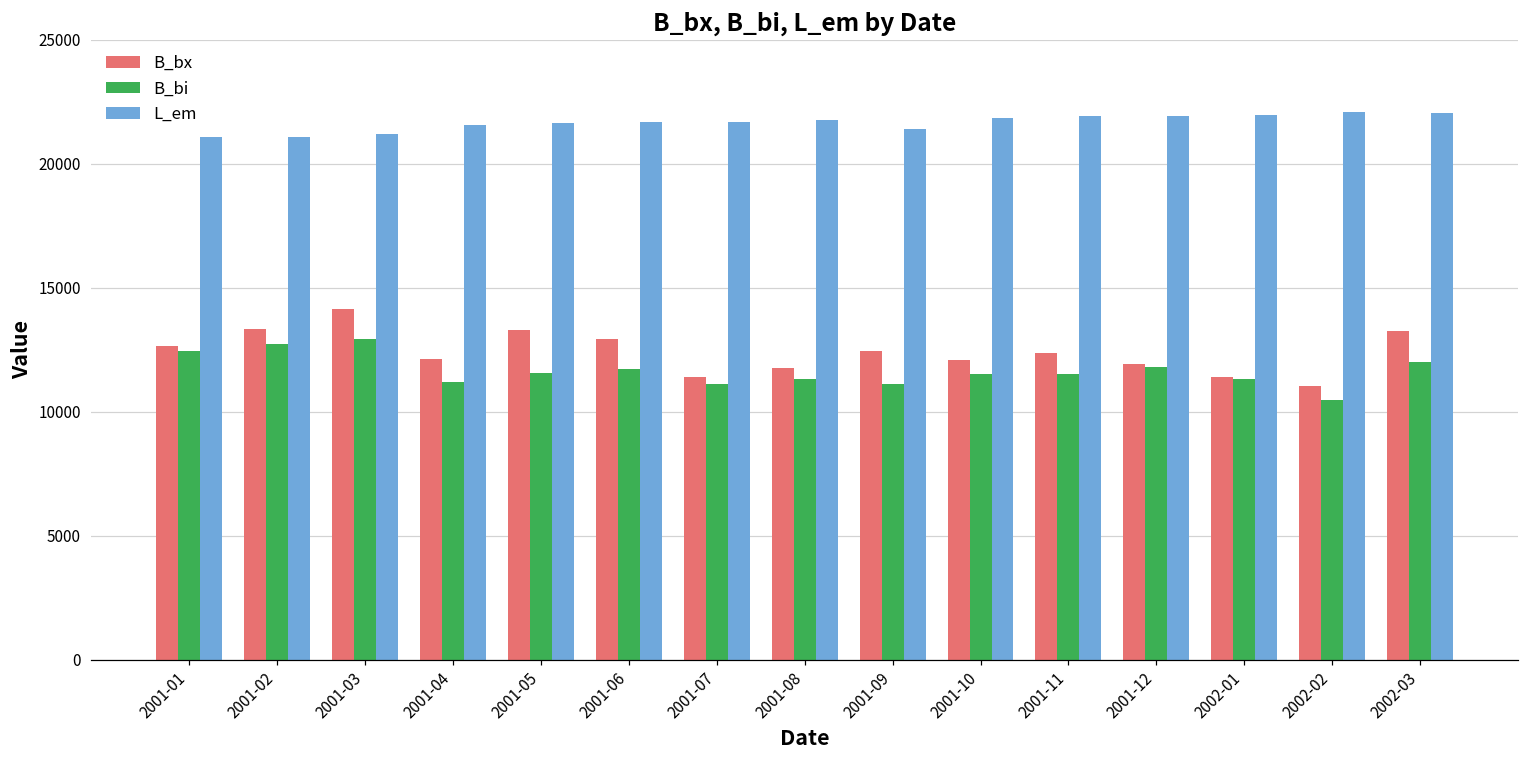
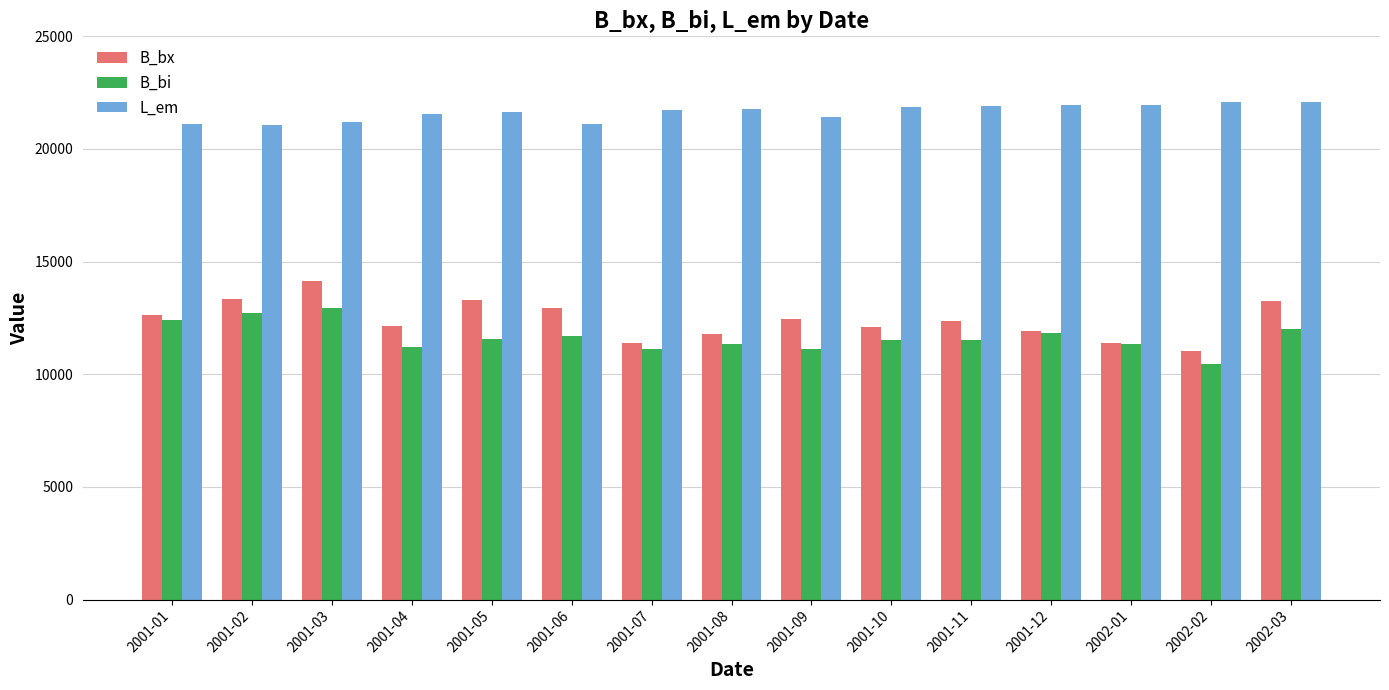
  {
    "B_bx": {
      "2001-01": 12600,
      "2001-02": 13400,
      "2001-03": 14100,
      "2001-04": 12100,
      "2001-05": 13300,
      "2001-06": 12900,
      "2001-07": 11400,
      "2001-08": 11800,
      "2001-09": 12400,
      "2001-10": 12100,
      "2001-11": 12300,
      "2001-12": 11900,
      "2002-01": 11400,
      "2002-02": 11000,
      "2002-03": 13300
    },
    "B_bi": {
      "2001-01": 12400,
      "2001-02": 12700,
      "2001-03": 13000,
      "2001-04": 11200,
      "2001-05": 11600,
      "2001-06": 11700,
      "2001-07": 11100,
      "2001-08": 11300,
      "2001-09": 11100,
      "2001-10": 11500,
      "2001-11": 11500,
      "2001-12": 11800,
      "2002-01": 11300,
      "2002-02": 10500,
      "2002-03": 12000
    },
    "L_em": {
      "2001-01": 21100,
      "2001-02": 21100,
      "2001-03": 21200,
      "2001-04": 21600,
      "2001-05": 21700,
-     "2001-06": 21700,
+     "2001-06": 21100,
      "2001-07": 21700,
      "2001-08": 21800,
      "2001-09": 21400,
      "2001-10": 21900,
      "2001-11": 21900,
      "2001-12": 21900,
      "2002-01": 22000,
      "2002-02": 22100,
      "2002-03": 22100
    }
  }
